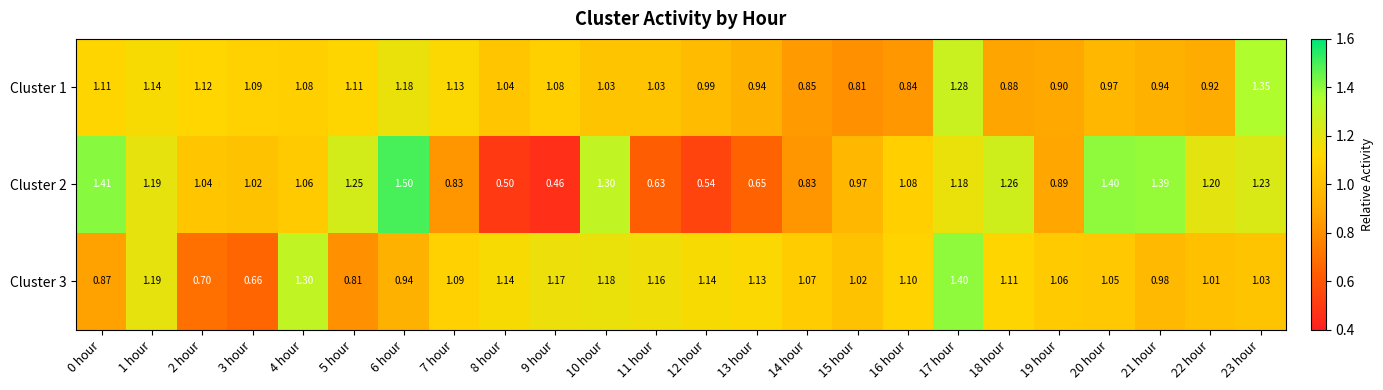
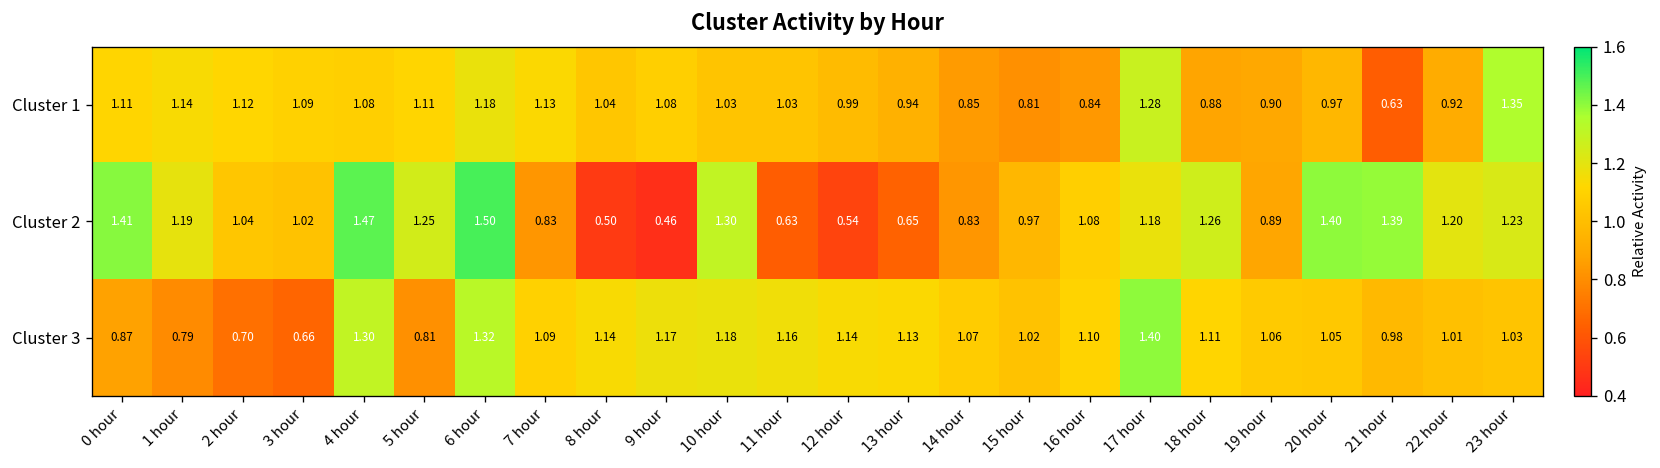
  {
    "Cluster 1": {
      "0 hour": 1.11,
      "1 hour": 1.14,
      "2 hour": 1.12,
      "3 hour": 1.09,
      "4 hour": 1.08,
      "5 hour": 1.11,
      "6 hour": 1.18,
      "7 hour": 1.13,
      "8 hour": 1.04,
      "9 hour": 1.08,
      "10 hour": 1.03,
      "11 hour": 1.03,
      "12 hour": 0.99,
      "13 hour": 0.94,
      "14 hour": 0.85,
      "15 hour": 0.81,
      "16 hour": 0.84,
      "17 hour": 1.28,
      "18 hour": 0.88,
      "19 hour": 0.90,
      "20 hour": 0.97,
-     "21 hour": 0.94,
+     "21 hour": 0.63,
      "22 hour": 0.92,
      "23 hour": 1.35
    },
    "Cluster 2": {
      "0 hour": 1.41,
      "1 hour": 1.19,
      "2 hour": 1.04,
      "3 hour": 1.02,
-     "4 hour": 1.06,
+     "4 hour": 1.47,
      "5 hour": 1.25,
      "6 hour": 1.50,
      "7 hour": 0.83,
      "8 hour": 0.50,
      "9 hour": 0.46,
      "10 hour": 1.30,
      "11 hour": 0.63,
      "12 hour": 0.54,
      "13 hour": 0.65,
      "14 hour": 0.83,
      "15 hour": 0.97,
      "16 hour": 1.08,
      "17 hour": 1.18,
      "18 hour": 1.26,
      "19 hour": 0.89,
      "20 hour": 1.40,
      "21 hour": 1.39,
      "22 hour": 1.20,
      "23 hour": 1.23
    },
    "Cluster 3": {
      "0 hour": 0.87,
-     "1 hour": 1.19,
+     "1 hour": 0.79,
      "2 hour": 0.70,
      "3 hour": 0.66,
      "4 hour": 1.30,
      "5 hour": 0.81,
-     "6 hour": 0.94,
+     "6 hour": 1.32,
      "7 hour": 1.09,
      "8 hour": 1.14,
      "9 hour": 1.17,
      "10 hour": 1.18,
      "11 hour": 1.16,
      "12 hour": 1.14,
      "13 hour": 1.13,
      "14 hour": 1.07,
      "15 hour": 1.02,
      "16 hour": 1.10,
      "17 hour": 1.40,
      "18 hour": 1.11,
      "19 hour": 1.06,
      "20 hour": 1.05,
      "21 hour": 0.98,
      "22 hour": 1.01,
      "23 hour": 1.03
    }
  }
